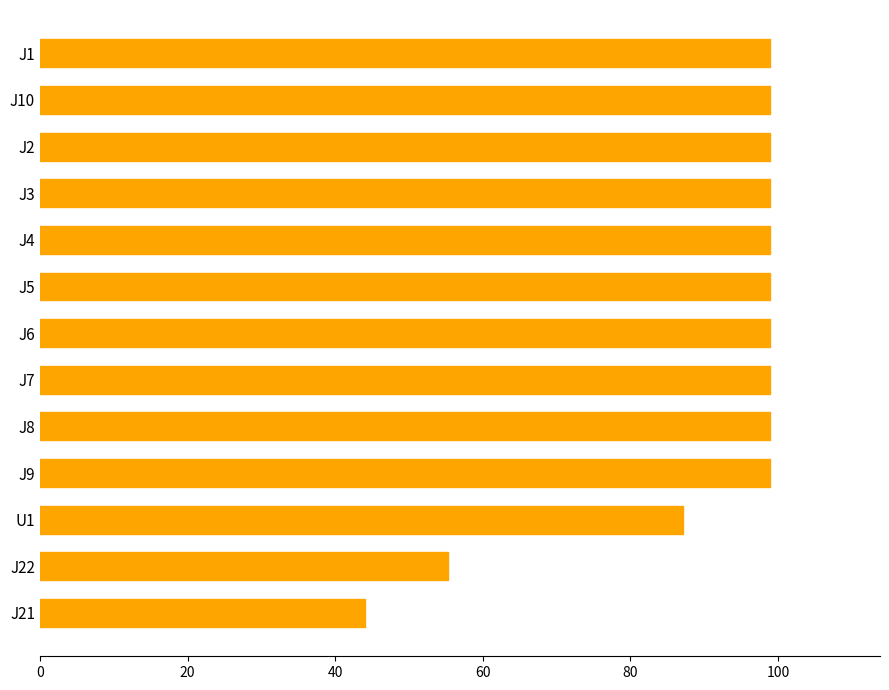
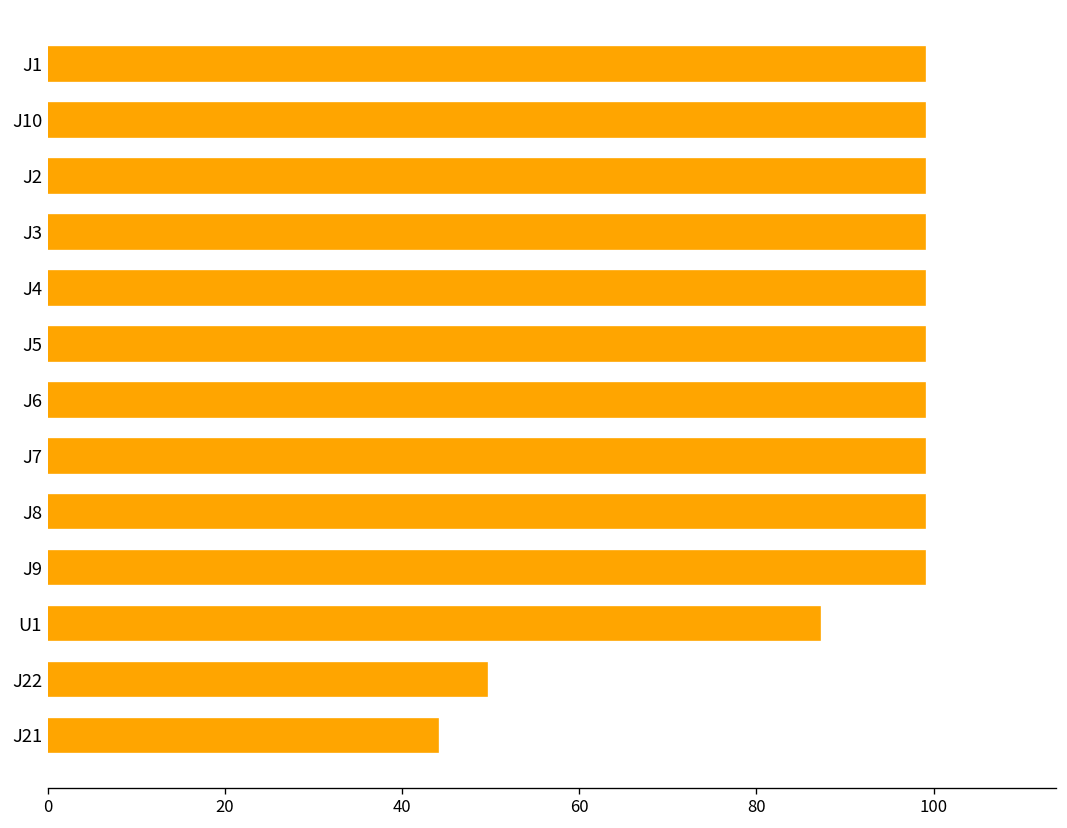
  {
    "J1": 99,
    "J10": 99,
    "J2": 99,
    "J3": 99,
    "J4": 99,
    "J5": 99,
    "J6": 99,
    "J7": 99,
    "J8": 99,
    "J9": 99,
    "U1": 87,
-   "J22": 55,
+   "J22": 50,
    "J21": 44
  }
